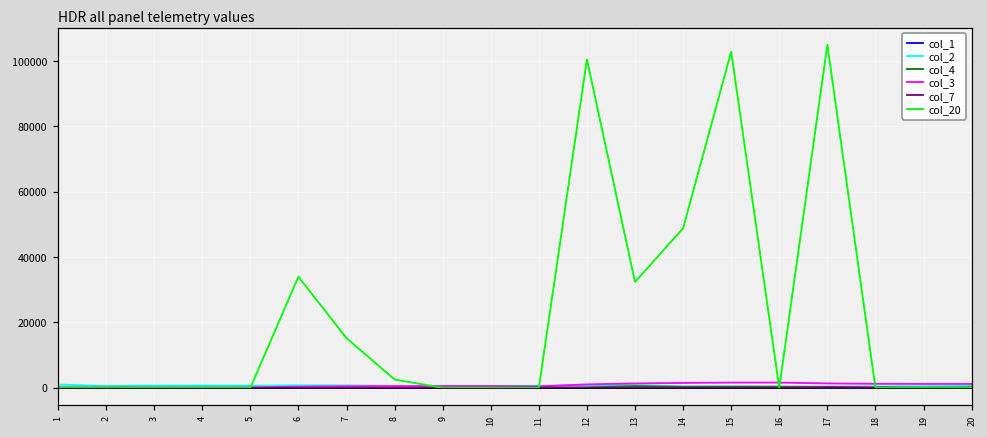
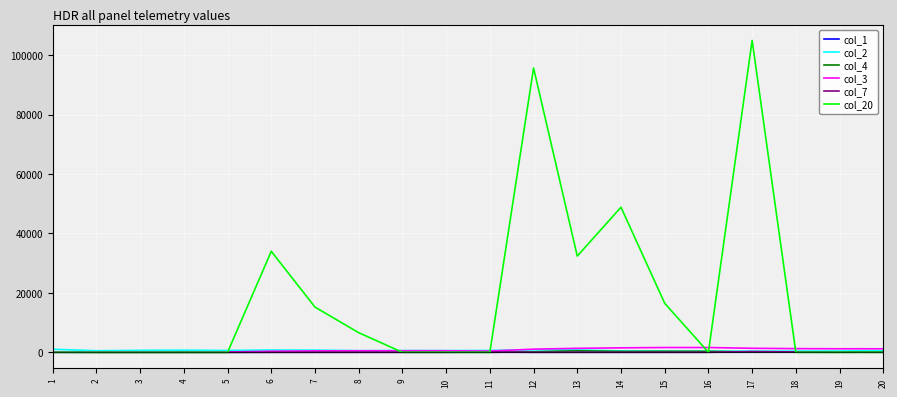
  {
    "col_2": {
      "1": 1000
    },
    "col_3": {
      "14": 2000,
      "15": 2000,
      "16": 2000,
      "17": 1000
    },
    "col_20": {
      "6": 34000,
      "7": 15000,
-     "8": 3000,
-     "12": 101000,
+     "8": 7000,
+     "12": 96000,
      "13": 32000,
      "14": 49000,
-     "15": 103000,
+     "15": 17000,
      "17": 105000
    }
  }
